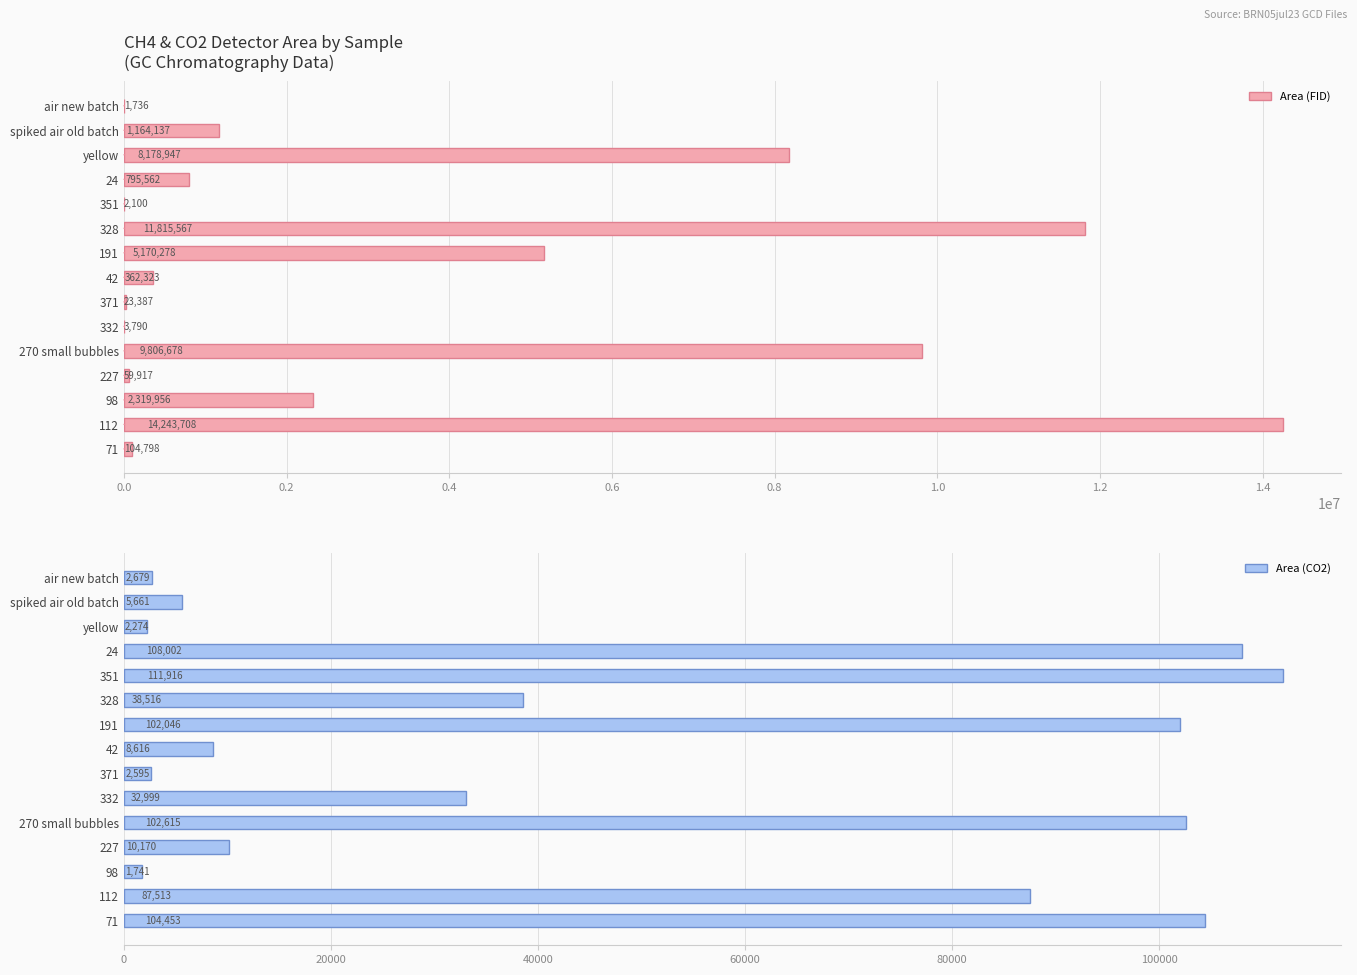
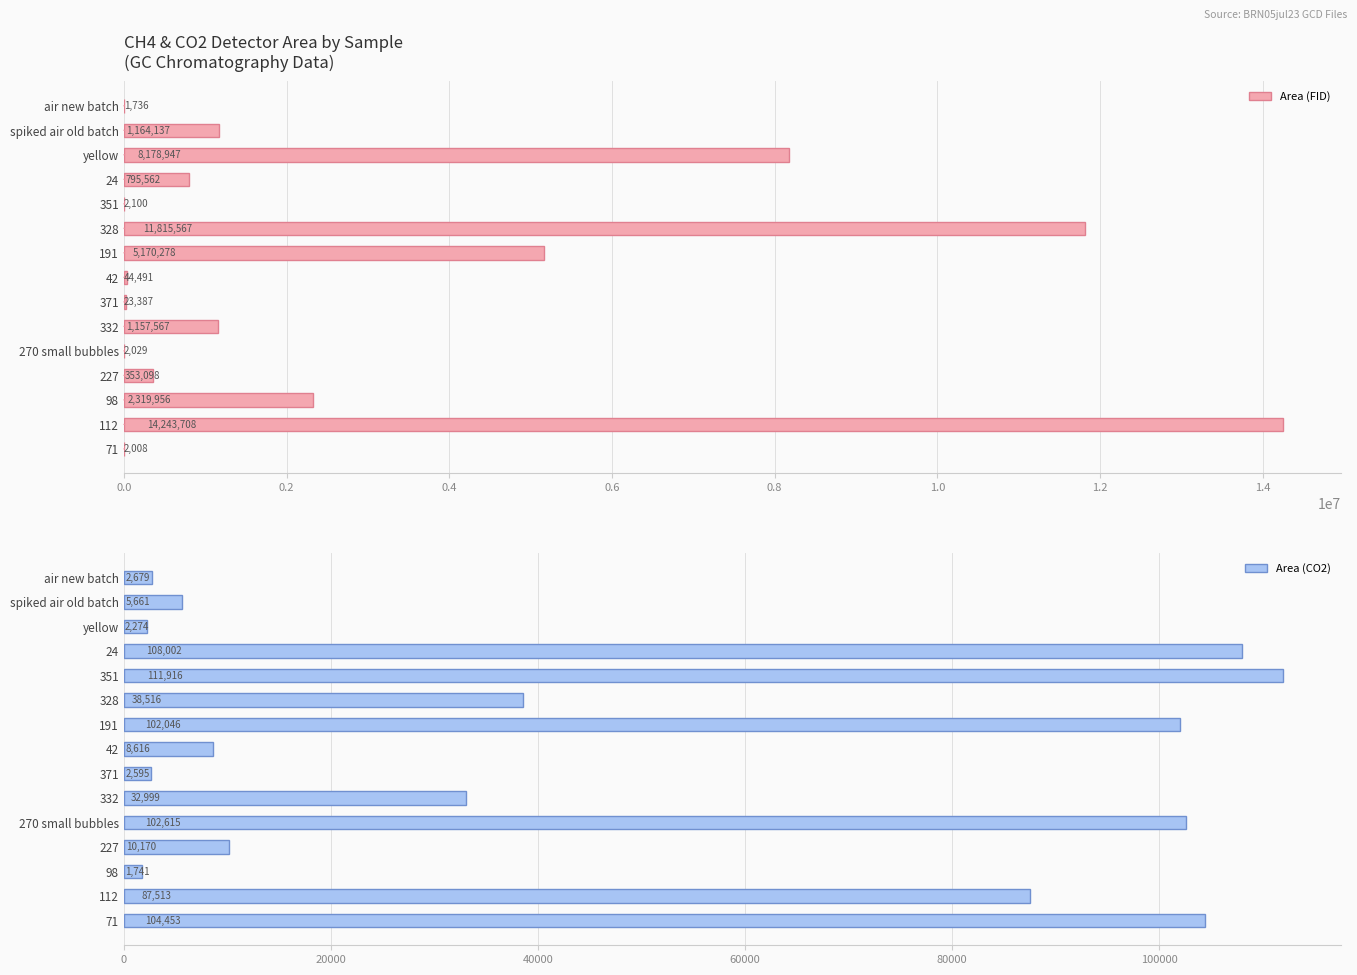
  {
    "CH4 & CO2 Detector Area by Sample (GC Chromatography Data)": {
      "air new batch": "1,736",
      "spiked air old batch": "1,164,137",
      "yellow": "8,178,947",
      "24": "795,562",
      "351": "2,100",
      "328": "11,815,567",
      "191": "5,170,278",
-     "42": "362,323",
+     "42": "44,491",
      "371": "23,387",
-     "332": "3,790",
-     "270 small bubbles": "9,806,678",
-     "227": "59,917",
+     "332": "1,157,567",
+     "270 small bubbles": "2,029",
+     "227": "353,098",
      "98": "2,319,956",
      "112": "14,243,708",
-     "71": "104,798"
+     "71": "2,008"
    }
  }
